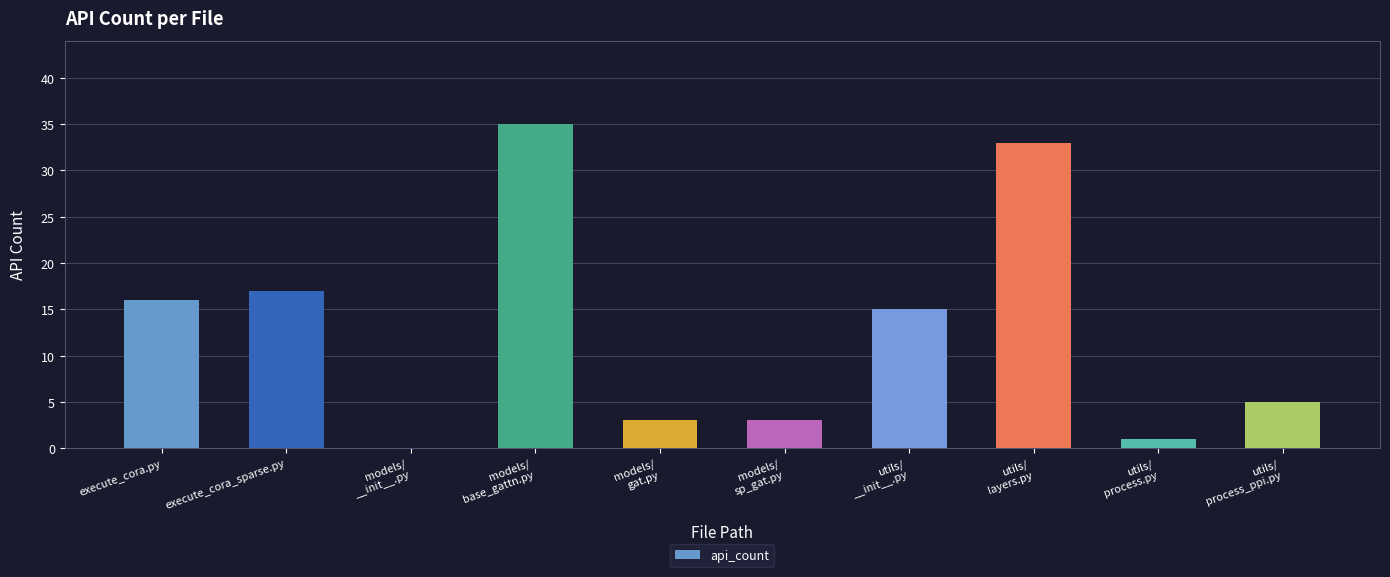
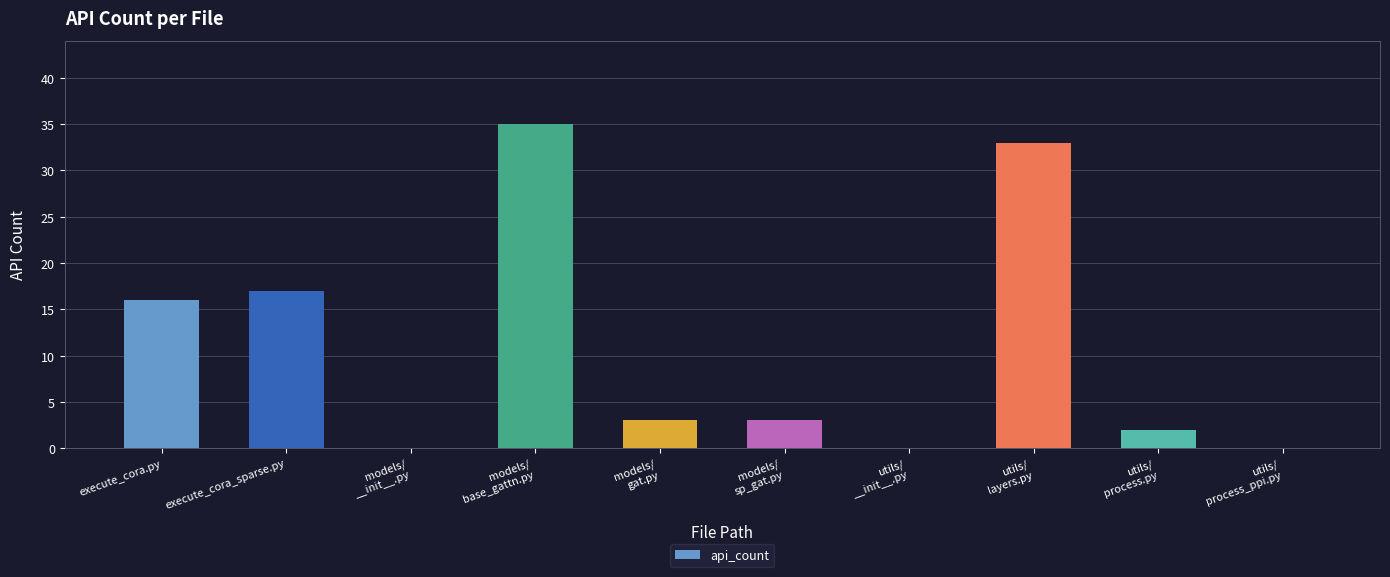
  {
    "execute_cora.py": 16,
    "execute_cora_sparse.py": 17,
    "models/ __init__.py": 0,
    "models/ base_gattn.py": 35,
    "models/ gat.py": 3,
    "models/ sp_gat.py": 3,
-   "utils/ __init__.py": 15,
+   "utils/ __init__.py": 0,
    "utils/ layers.py": 33,
-   "utils/ process.py": 1,
-   "utils/ process_ppi.py": 5
+   "utils/ process.py": 2,
+   "utils/ process_ppi.py": 0
  }
